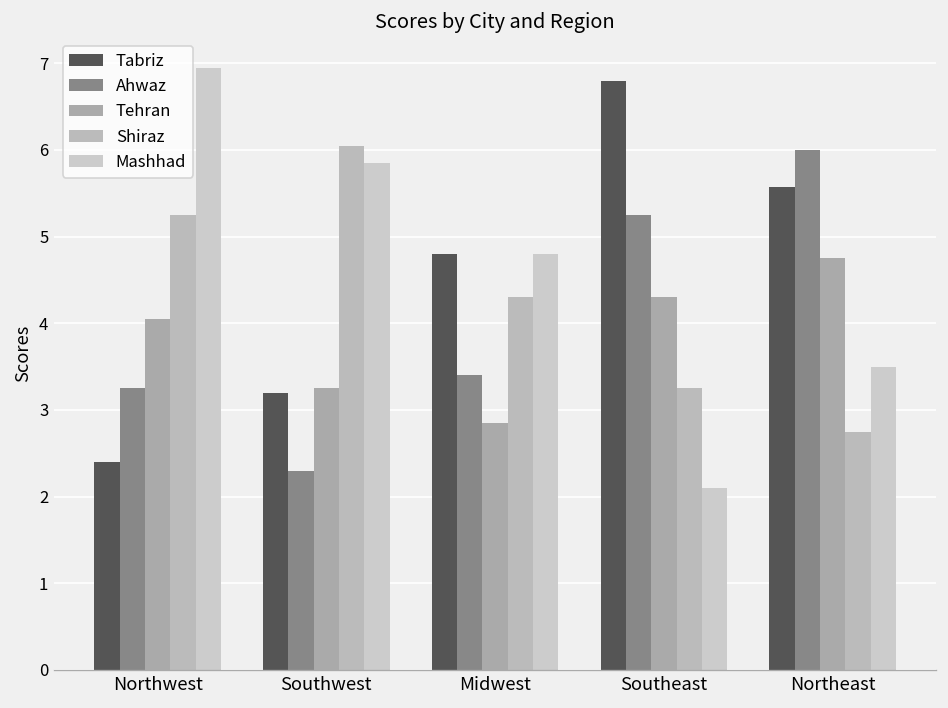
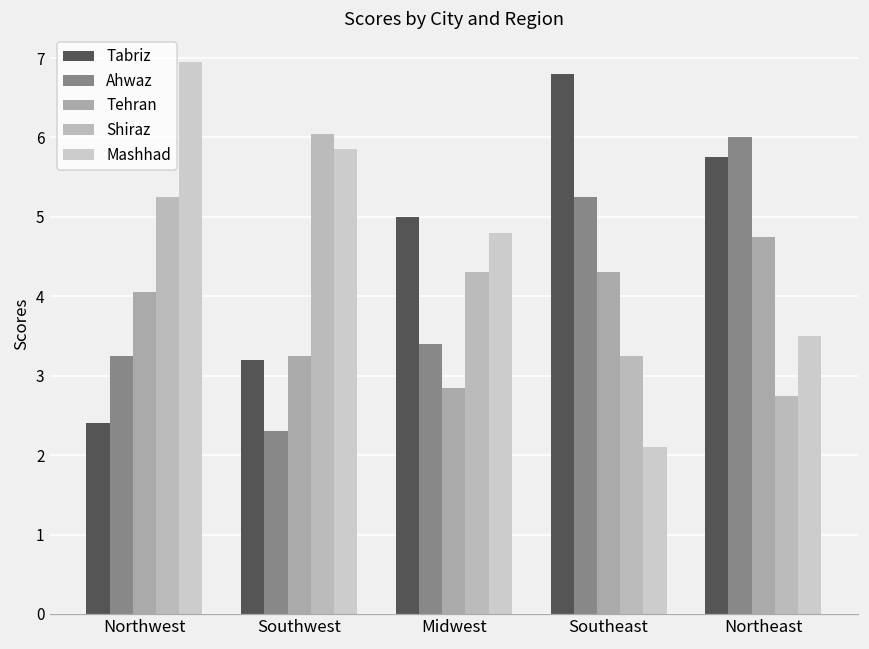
  {
    "Tabriz": {
      "Northwest": 2.4,
      "Southwest": 3.2,
-     "Midwest": 4.8,
+     "Midwest": 5.0,
      "Southeast": 6.8,
-     "Northeast": 5.6
+     "Northeast": 5.8
    }
  }
